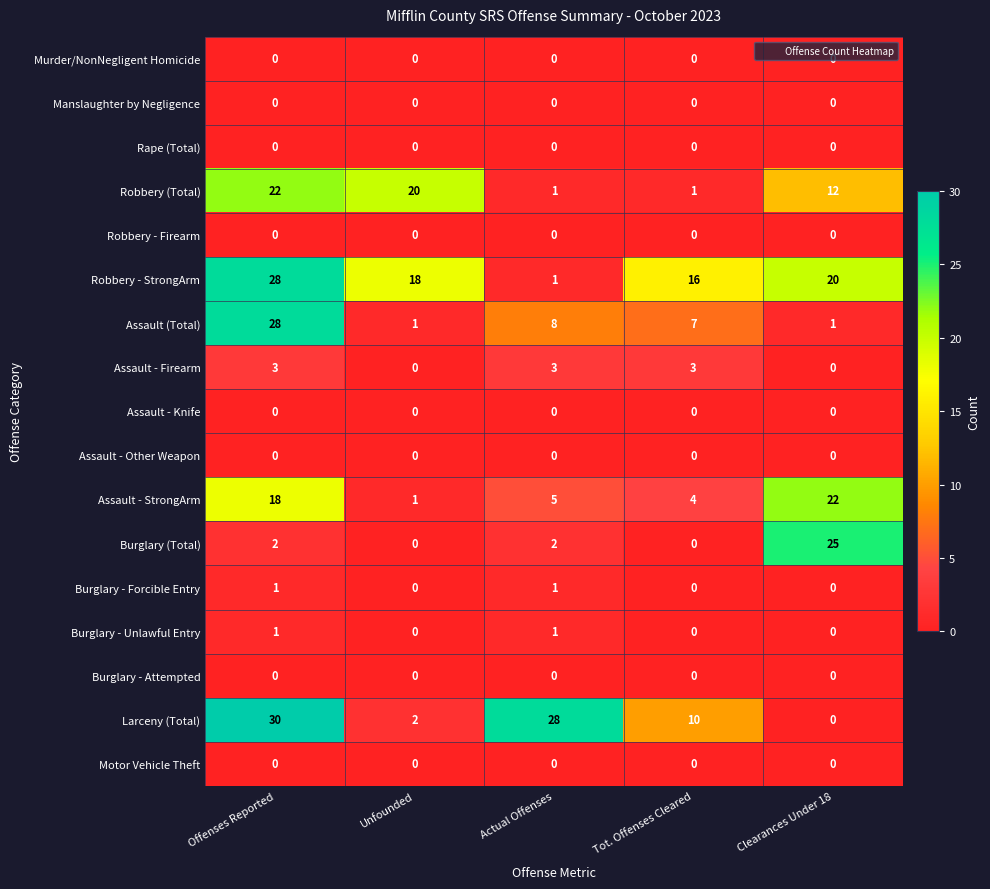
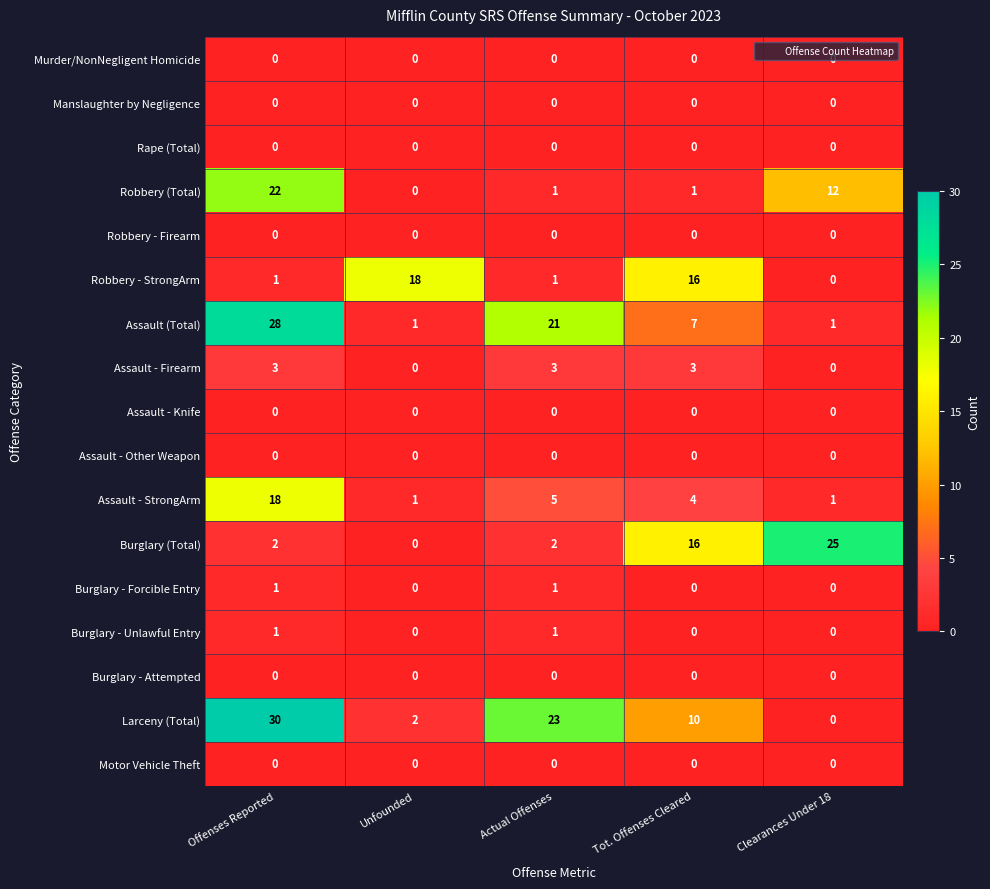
  {
    "Murder/NonNegligent Homicide": {
      "Offenses Reported": 0,
      "Unfounded": 0,
      "Actual Offenses": 0,
      "Tot. Offenses Cleared": 0
    },
    "Manslaughter by Negligence": {
      "Offenses Reported": 0,
      "Unfounded": 0,
      "Actual Offenses": 0,
      "Tot. Offenses Cleared": 0,
      "Clearances Under 18": 0
    },
    "Rape (Total)": {
      "Offenses Reported": 0,
      "Unfounded": 0,
      "Actual Offenses": 0,
      "Tot. Offenses Cleared": 0,
      "Clearances Under 18": 0
    },
    "Robbery (Total)": {
      "Offenses Reported": 22,
-     "Unfounded": 20,
+     "Unfounded": 0,
      "Actual Offenses": 1,
      "Tot. Offenses Cleared": 1,
      "Clearances Under 18": 12
    },
    "Robbery - Firearm": {
      "Offenses Reported": 0,
      "Unfounded": 0,
      "Actual Offenses": 0,
      "Tot. Offenses Cleared": 0,
      "Clearances Under 18": 0
    },
    "Robbery - StrongArm": {
-     "Offenses Reported": 28,
+     "Offenses Reported": 1,
      "Unfounded": 18,
      "Actual Offenses": 1,
      "Tot. Offenses Cleared": 16,
-     "Clearances Under 18": 20
+     "Clearances Under 18": 0
    },
    "Assault (Total)": {
      "Offenses Reported": 28,
      "Unfounded": 1,
-     "Actual Offenses": 8,
+     "Actual Offenses": 21,
      "Tot. Offenses Cleared": 7,
      "Clearances Under 18": 1
    },
    "Assault - Firearm": {
      "Offenses Reported": 3,
      "Unfounded": 0,
      "Actual Offenses": 3,
      "Tot. Offenses Cleared": 3,
      "Clearances Under 18": 0
    },
    "Assault - Knife": {
      "Offenses Reported": 0,
      "Unfounded": 0,
      "Actual Offenses": 0,
      "Tot. Offenses Cleared": 0,
      "Clearances Under 18": 0
    },
    "Assault - Other Weapon": {
      "Offenses Reported": 0,
      "Unfounded": 0,
      "Actual Offenses": 0,
      "Tot. Offenses Cleared": 0,
      "Clearances Under 18": 0
    },
    "Assault - StrongArm": {
      "Offenses Reported": 18,
      "Unfounded": 1,
      "Actual Offenses": 5,
      "Tot. Offenses Cleared": 4,
-     "Clearances Under 18": 22
+     "Clearances Under 18": 1
    },
    "Burglary (Total)": {
      "Offenses Reported": 2,
      "Unfounded": 0,
      "Actual Offenses": 2,
-     "Tot. Offenses Cleared": 0,
+     "Tot. Offenses Cleared": 16,
      "Clearances Under 18": 25
    },
    "Burglary - Forcible Entry": {
      "Offenses Reported": 1,
      "Unfounded": 0,
      "Actual Offenses": 1,
      "Tot. Offenses Cleared": 0,
      "Clearances Under 18": 0
    },
    "Burglary - Unlawful Entry": {
      "Offenses Reported": 1,
      "Unfounded": 0,
      "Actual Offenses": 1,
      "Tot. Offenses Cleared": 0,
      "Clearances Under 18": 0
    },
    "Burglary - Attempted": {
      "Offenses Reported": 0,
      "Unfounded": 0,
      "Actual Offenses": 0,
      "Tot. Offenses Cleared": 0,
      "Clearances Under 18": 0
    },
    "Larceny (Total)": {
      "Offenses Reported": 30,
      "Unfounded": 2,
-     "Actual Offenses": 28,
+     "Actual Offenses": 23,
      "Tot. Offenses Cleared": 10,
      "Clearances Under 18": 0
    },
    "Motor Vehicle Theft": {
      "Offenses Reported": 0,
      "Unfounded": 0,
      "Actual Offenses": 0,
      "Tot. Offenses Cleared": 0,
      "Clearances Under 18": 0
    }
  }
